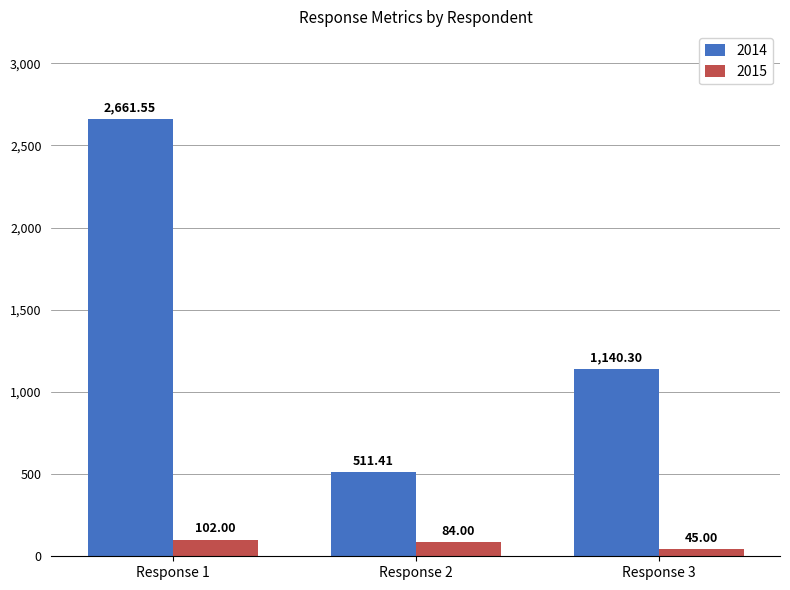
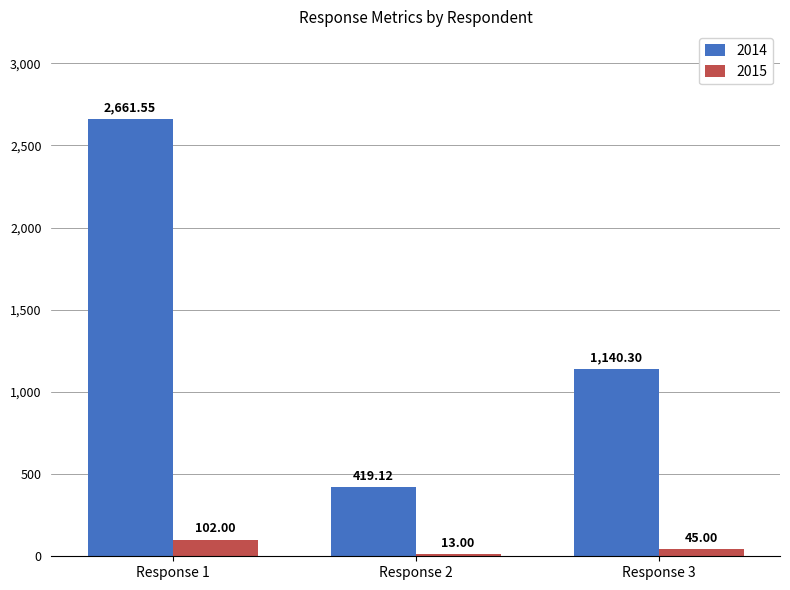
  {
    "2014": {
      "Response 1": "2,661.55",
-     "Response 2": "511.41",
+     "Response 2": "419.12",
      "Response 3": "1,140.30"
    },
    "2015": {
      "Response 1": "102.00",
-     "Response 2": "84.00",
+     "Response 2": "13.00",
      "Response 3": "45.00"
    }
  }
